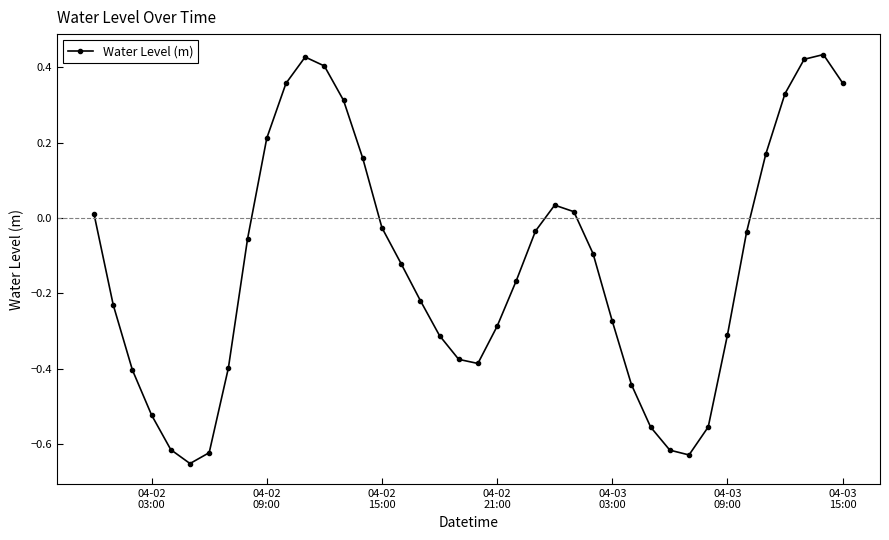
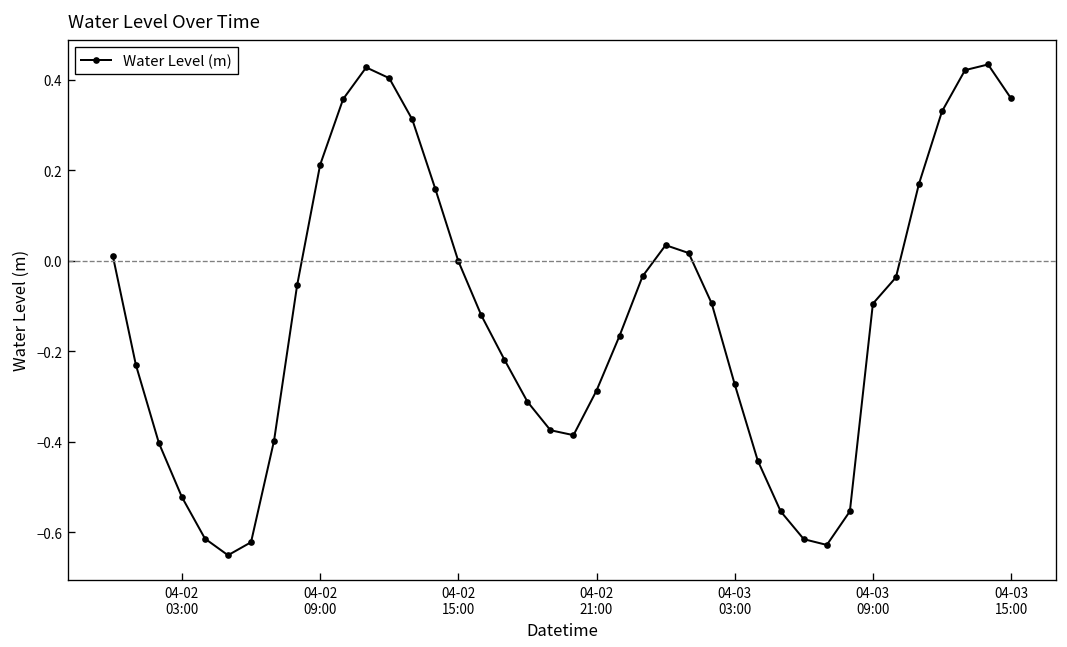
  {
    "04-02 03:00": -0.52,
    "04-02 09:00": 0.21,
-   "04-02 15:00": -0.03,
+   "04-02 15:00": 0.00,
    "04-02 21:00": -0.29,
    "04-03 03:00": -0.27,
-   "04-03 09:00": -0.31,
+   "04-03 09:00": -0.10,
    "04-03 15:00": 0.36
  }
